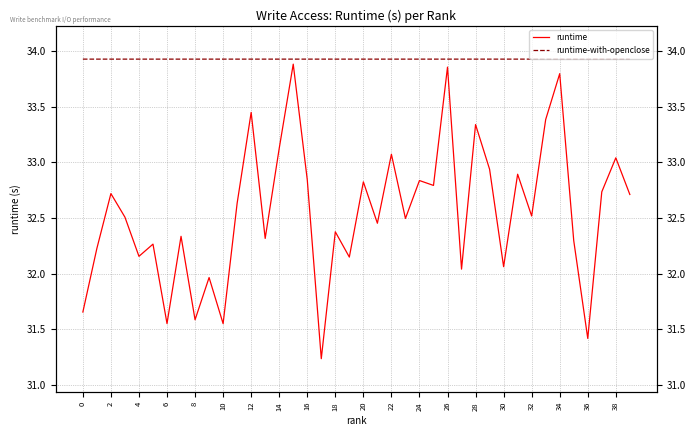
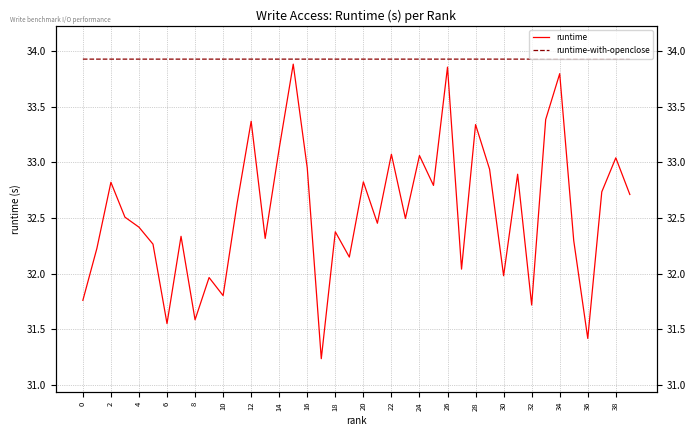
  {
    "runtime": {
-     "0": 31.66,
-     "2": 32.72,
-     "4": 32.16,
+     "0": 31.76,
+     "2": 32.82,
+     "4": 32.42,
      "6": 31.55,
      "8": 31.59,
-     "10": 31.55,
-     "12": 33.45,
+     "10": 31.80,
+     "12": 33.37,
      "14": 33.12,
-     "16": 32.84,
+     "16": 32.95,
      "18": 32.38,
      "20": 32.82,
      "22": 33.07,
-     "24": 32.84,
+     "24": 33.06,
      "26": 33.85,
      "28": 33.34,
-     "30": 32.06,
-     "32": 32.52,
+     "30": 31.98,
+     "32": 31.72,
      "34": 33.80,
      "36": 31.42,
      "38": 33.04
    },
    "runtime-with-openclose": {
      "0": 33.93,
      "2": 33.93,
      "4": 33.93,
      "6": 33.93,
      "8": 33.93,
      "10": 33.93,
      "12": 33.93,
      "14": 33.93,
      "16": 33.93,
      "18": 33.93,
      "20": 33.93,
      "22": 33.93,
      "24": 33.93,
      "26": 33.93,
      "28": 33.93,
      "30": 33.93,
      "32": 33.93,
      "34": 33.93,
      "36": 33.93,
      "38": 33.93
    }
  }
